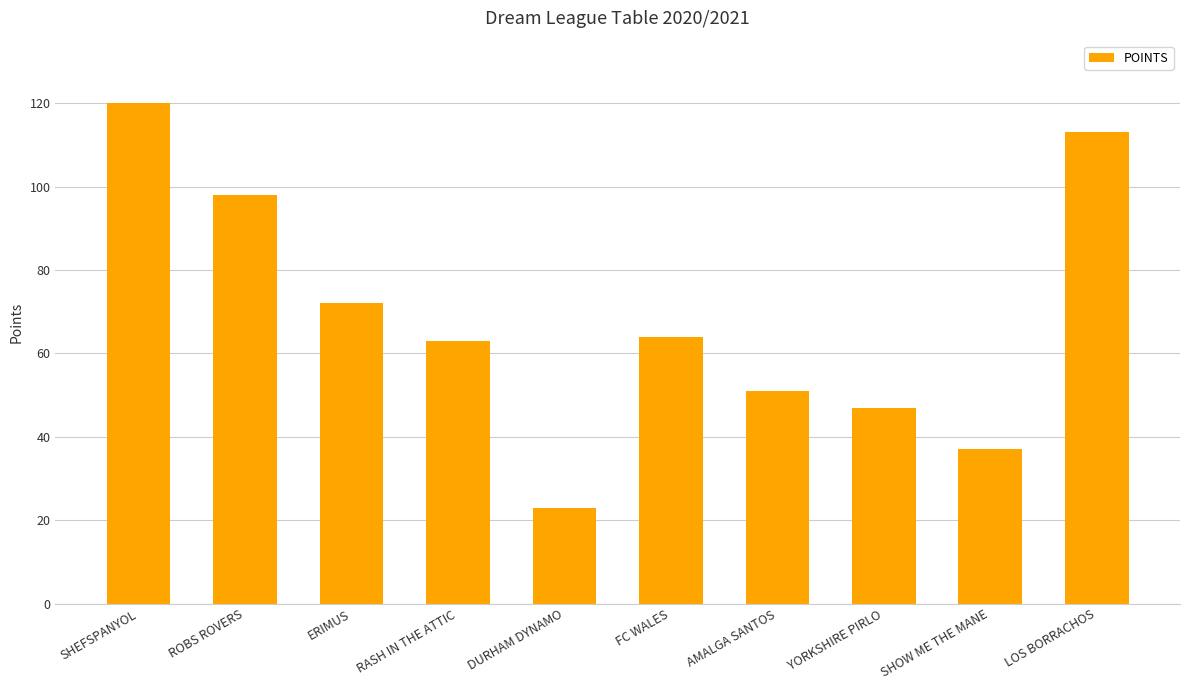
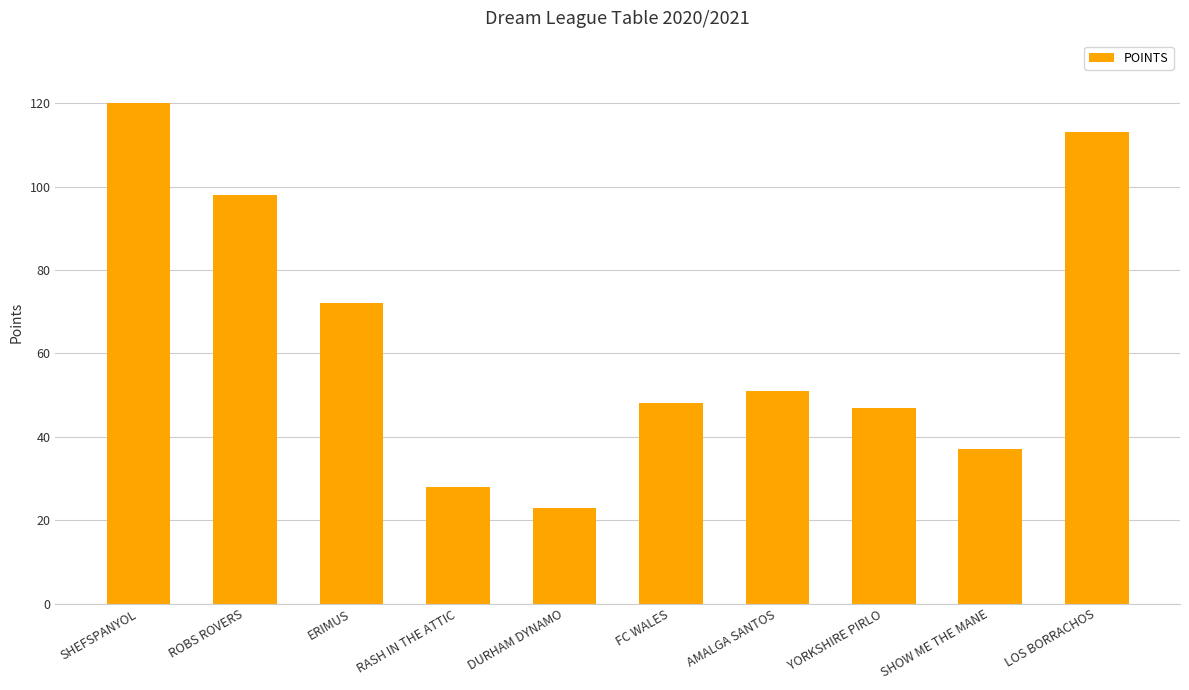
  {
    "SHEFSPANYOL": 120,
    "ROBS ROVERS": 98,
    "ERIMUS": 72,
-   "RASH IN THE ATTIC": 63,
+   "RASH IN THE ATTIC": 28,
    "DURHAM DYNAMO": 23,
-   "FC WALES": 64,
+   "FC WALES": 48,
    "AMALGA SANTOS": 51,
    "YORKSHIRE PIRLO": 47,
    "SHOW ME THE MANE": 37,
    "LOS BORRACHOS": 113
  }
